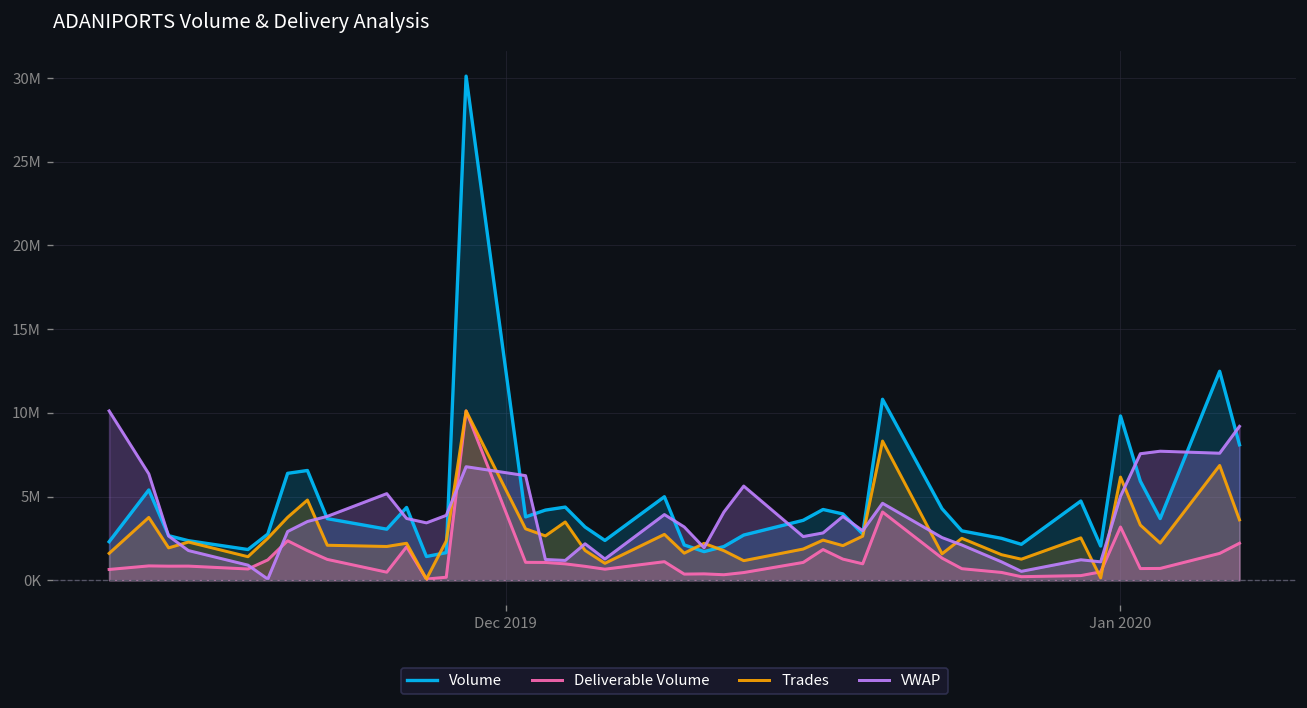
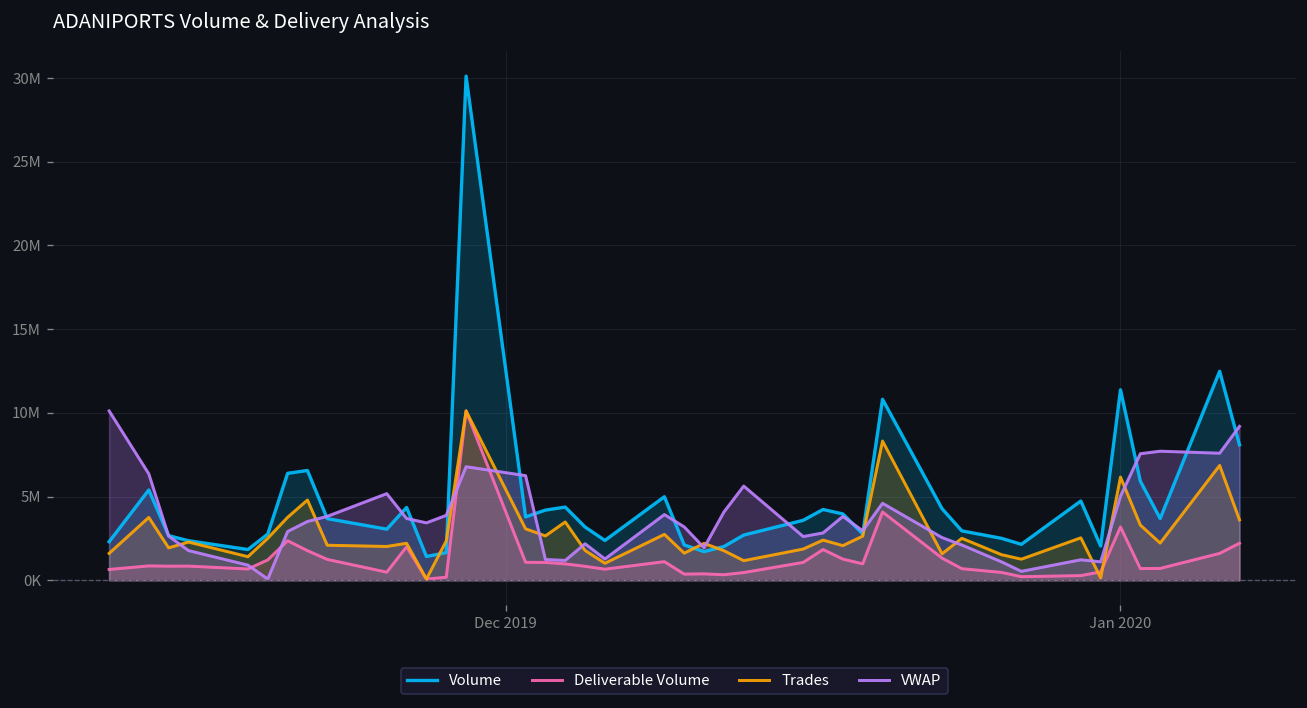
  {
    "Volume": {
-     "Jan 2020": 9800000
+     "Jan 2020": 11400000
    },
    "Deliverable Volume": {
      "Jan 2020": 3200000
    },
    "Trades": {
      "Jan 2020": 6200000
    },
    "VWAP": {
      "Jan 2020": 5000000
    }
  }
